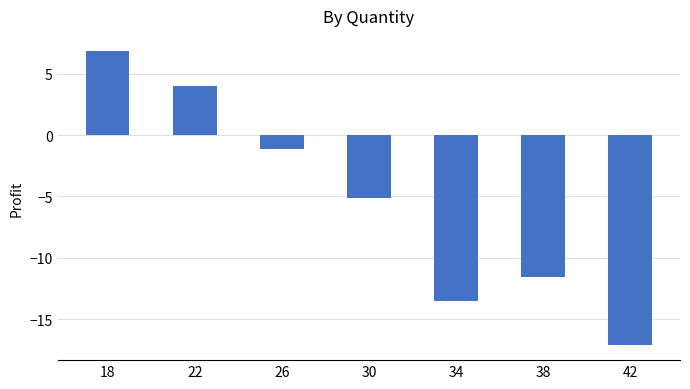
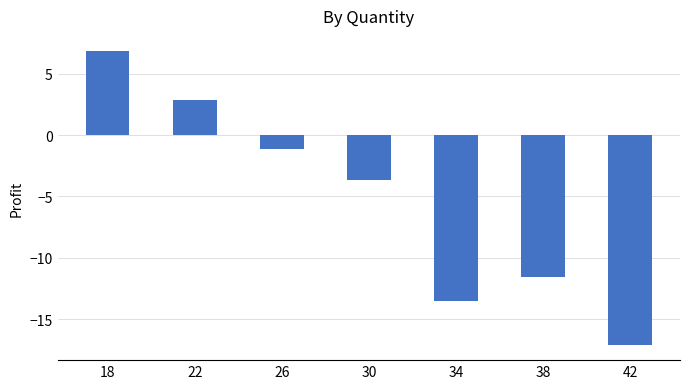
  {
    "18": 6.9,
-   "22": 4.0,
+   "22": 2.9,
    "26": -1.1,
-   "30": -5.1,
+   "30": -3.7,
    "34": -13.5,
    "38": -11.5,
    "42": -17.1
  }
